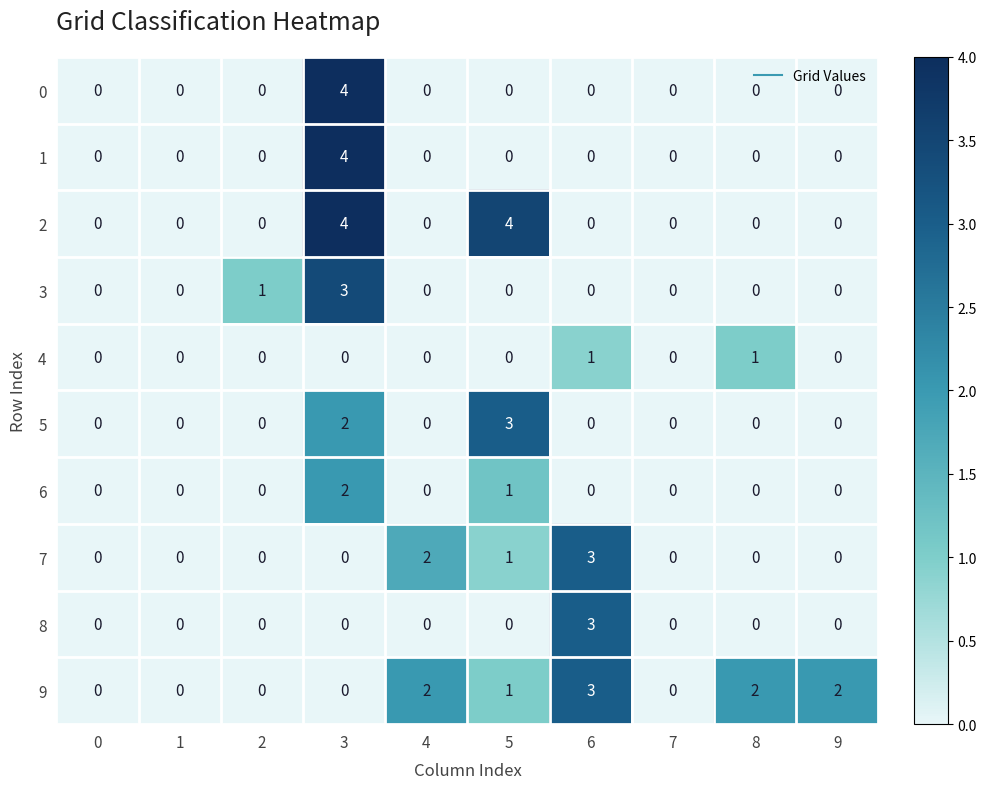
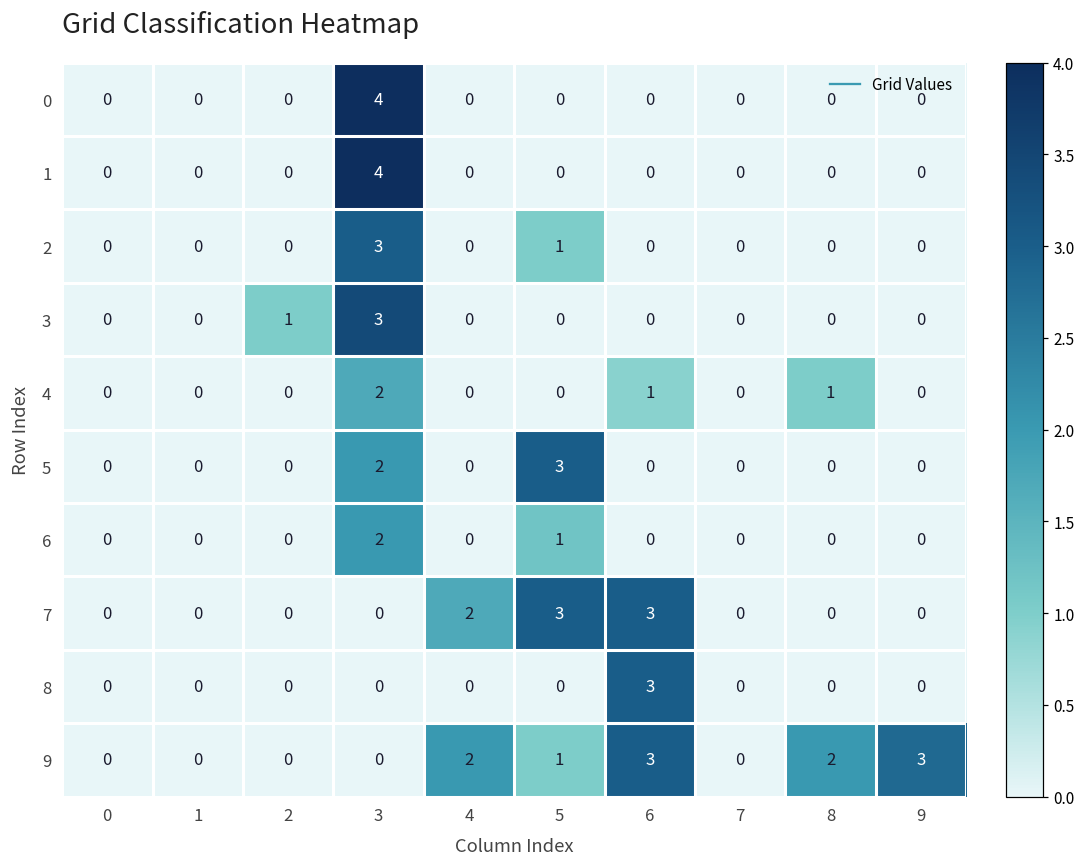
  {
    "0": {
      "0": 0,
      "1": 0,
      "2": 0,
      "3": 4,
      "4": 0,
      "5": 0,
      "6": 0,
      "7": 0,
      "8": 0,
      "9": 0
    },
    "1": {
      "0": 0,
      "1": 0,
      "2": 0,
      "3": 4,
      "4": 0,
      "5": 0,
      "6": 0,
      "7": 0,
      "8": 0,
      "9": 0
    },
    "2": {
      "0": 0,
      "1": 0,
      "2": 0,
-     "3": 4,
+     "3": 3,
      "4": 0,
-     "5": 4,
+     "5": 1,
      "6": 0,
      "7": 0,
      "8": 0,
      "9": 0
    },
    "3": {
      "0": 0,
      "1": 0,
      "2": 1,
      "3": 3,
      "4": 0,
      "5": 0,
      "6": 0,
      "7": 0,
      "8": 0,
      "9": 0
    },
    "4": {
      "0": 0,
      "1": 0,
      "2": 0,
-     "3": 0,
+     "3": 2,
      "4": 0,
      "5": 0,
      "6": 1,
      "7": 0,
      "8": 1,
      "9": 0
    },
    "5": {
      "0": 0,
      "1": 0,
      "2": 0,
      "3": 2,
      "4": 0,
      "5": 3,
      "6": 0,
      "7": 0,
      "8": 0,
      "9": 0
    },
    "6": {
      "0": 0,
      "1": 0,
      "2": 0,
      "3": 2,
      "4": 0,
      "5": 1,
      "6": 0,
      "7": 0,
      "8": 0,
      "9": 0
    },
    "7": {
      "0": 0,
      "1": 0,
      "2": 0,
      "3": 0,
      "4": 2,
-     "5": 1,
+     "5": 3,
      "6": 3,
      "7": 0,
      "8": 0,
      "9": 0
    },
    "8": {
      "0": 0,
      "1": 0,
      "2": 0,
      "3": 0,
      "4": 0,
      "5": 0,
      "6": 3,
      "7": 0,
      "8": 0,
      "9": 0
    },
    "9": {
      "0": 0,
      "1": 0,
      "2": 0,
      "3": 0,
      "4": 2,
      "5": 1,
      "6": 3,
      "7": 0,
      "8": 2,
-     "9": 2
+     "9": 3
    }
  }
